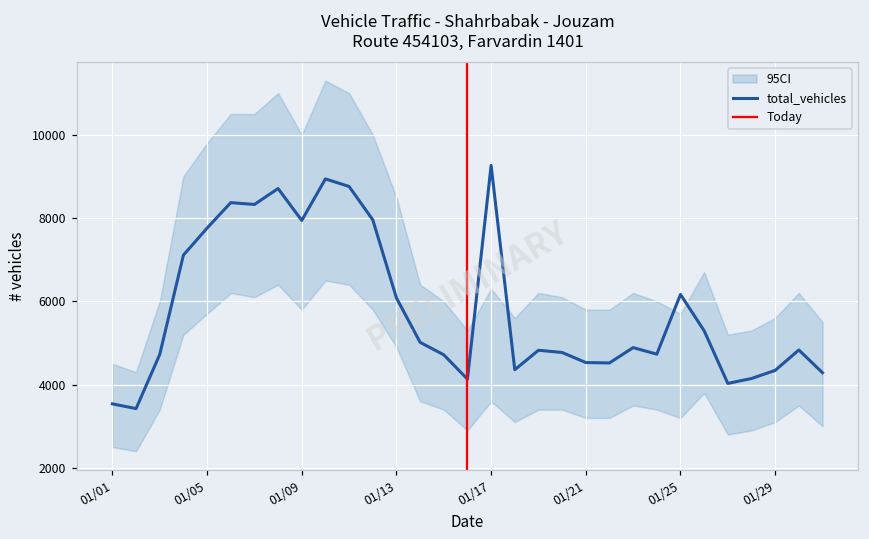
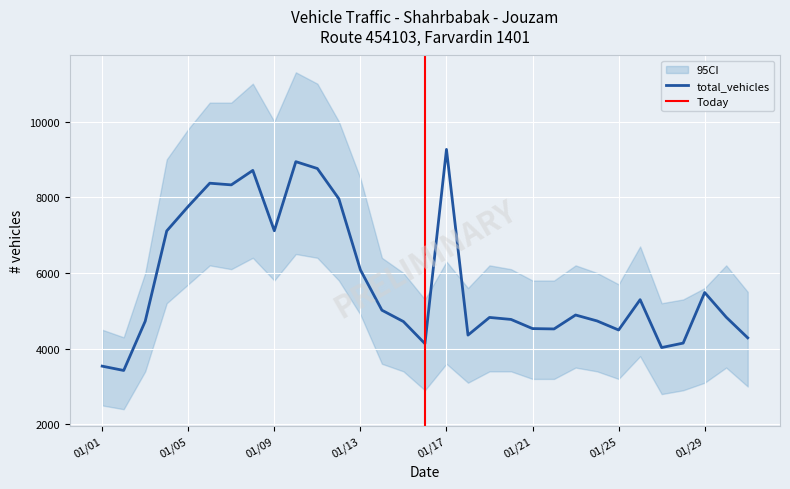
  {
    "total_vehicles": {
      "01/01": 3500,
      "01/05": 7800,
-     "01/09": 7900,
+     "01/09": 7100,
      "01/13": 6100,
      "01/17": 9300,
      "01/21": 4500,
-     "01/25": 6200,
-     "01/29": 4300
+     "01/25": 4500,
+     "01/29": 5500
    }
  }
